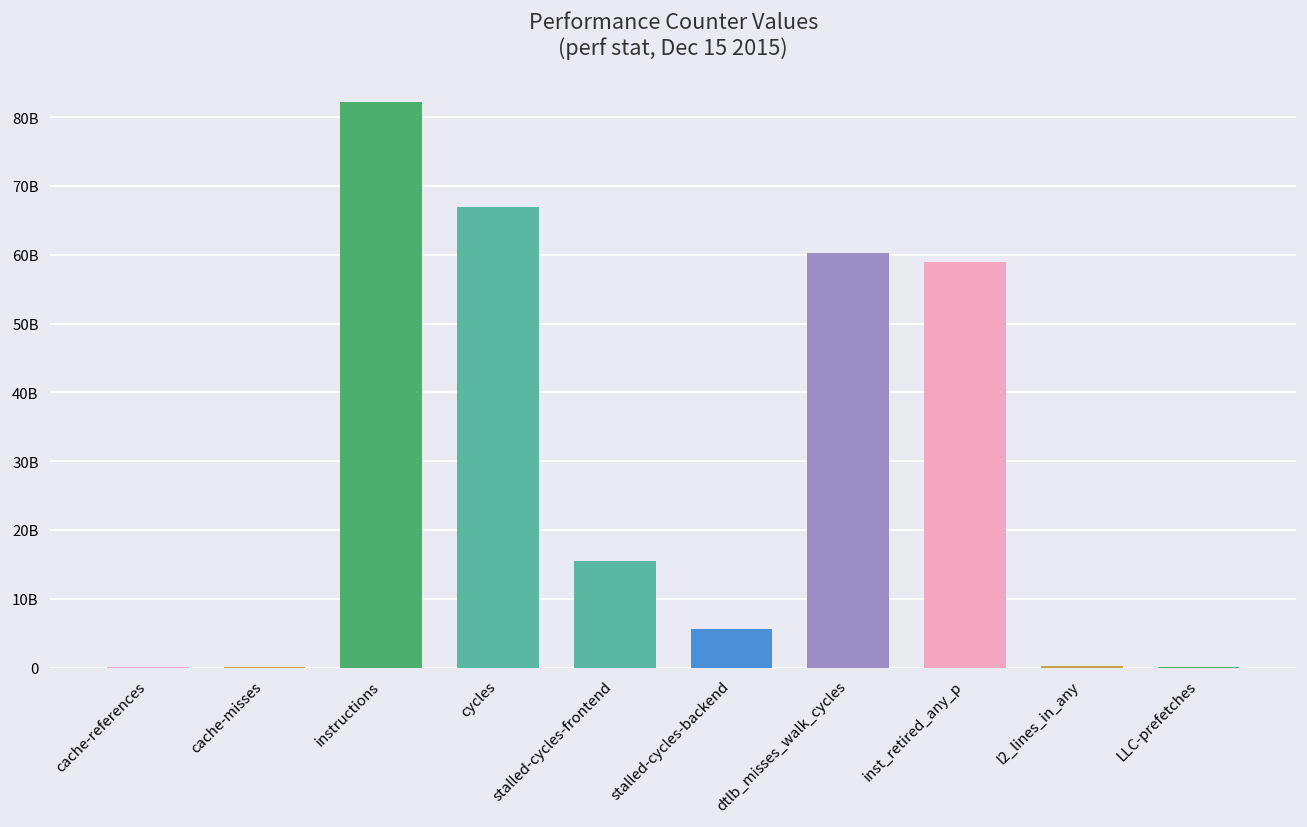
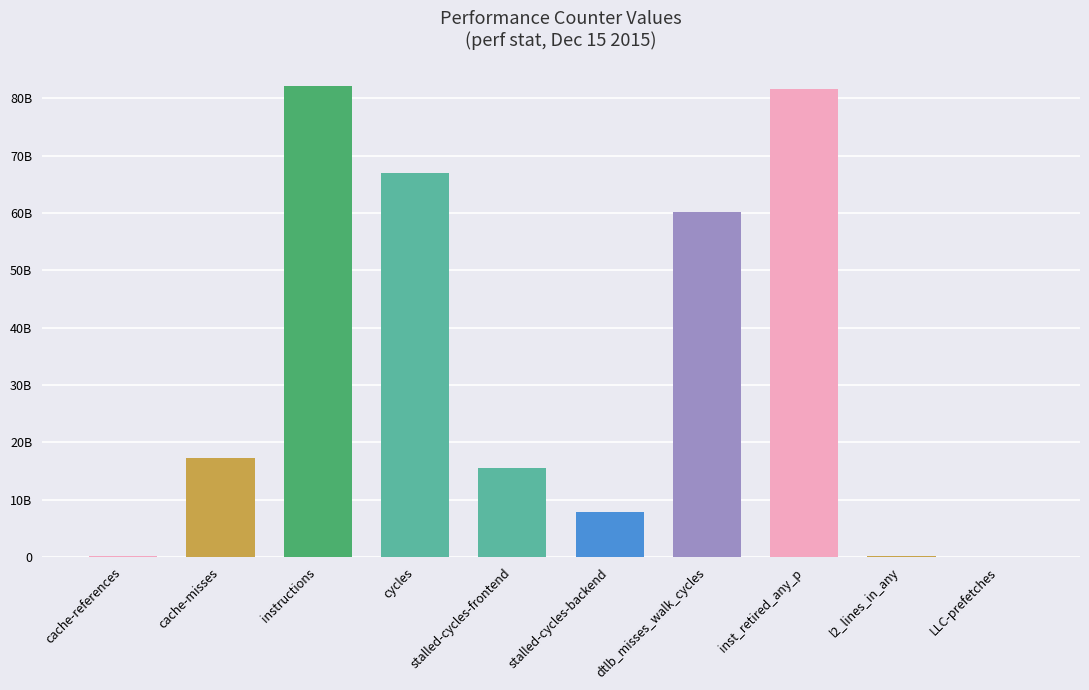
  {
-   "cache-misses": 0,
+   "cache-misses": 17000000000,
    "instructions": 82000000000,
    "cycles": 67000000000,
    "stalled-cycles-frontend": 16000000000,
-   "stalled-cycles-backend": 6000000000,
+   "stalled-cycles-backend": 8000000000,
    "dtlb_misses_walk_cycles": 60000000000,
-   "inst_retired_any_p": 59000000000
+   "inst_retired_any_p": 82000000000
  }
